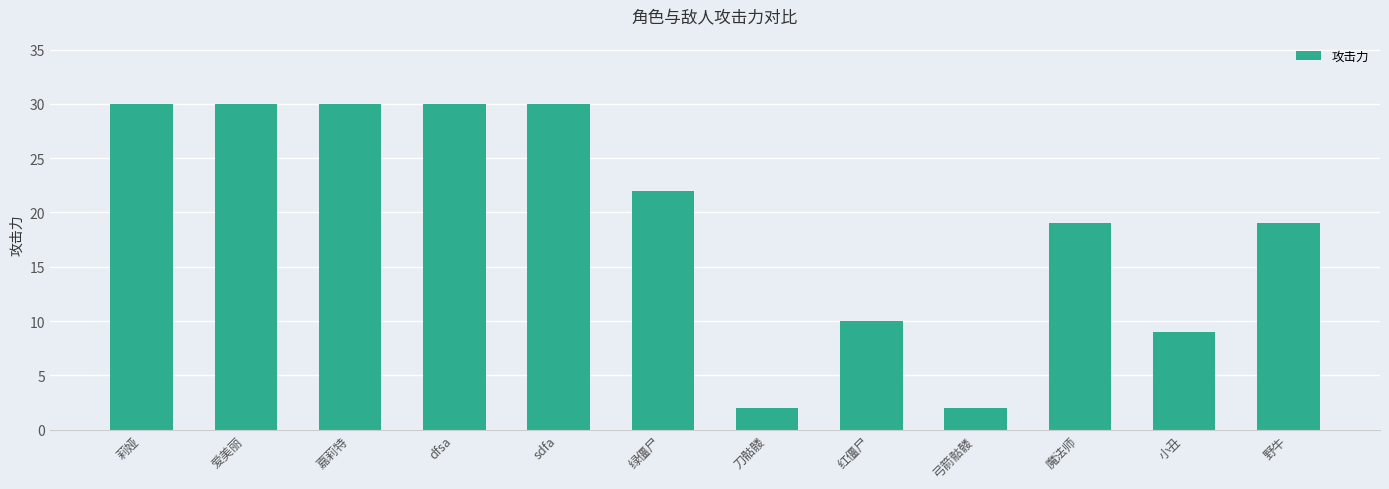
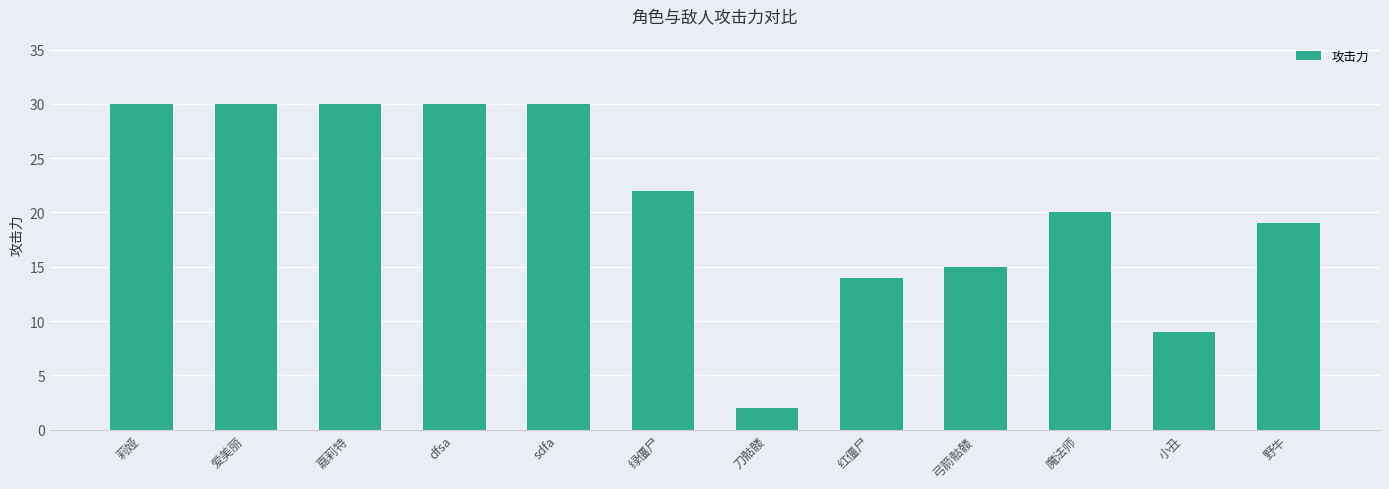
  {
    "莉娅": 30,
    "爱美丽": 30,
    "嘉莉特": 30,
    "dfsa": 30,
    "sdfa": 30,
    "绿僵尸": 22,
    "刀骷髅": 2,
-   "红僵尸": 10,
-   "弓箭骷髅": 2,
-   "魔法师": 19,
+   "红僵尸": 14,
+   "弓箭骷髅": 15,
+   "魔法师": 20,
    "小丑": 9,
    "野牛": 19
  }
